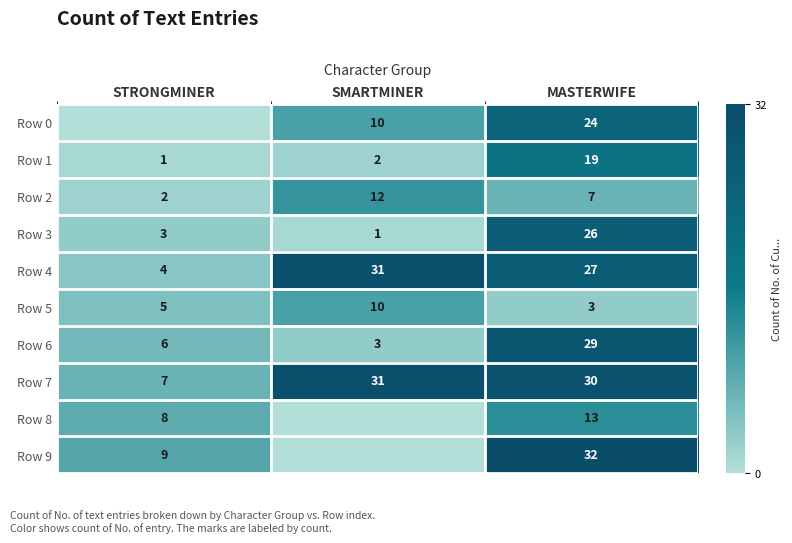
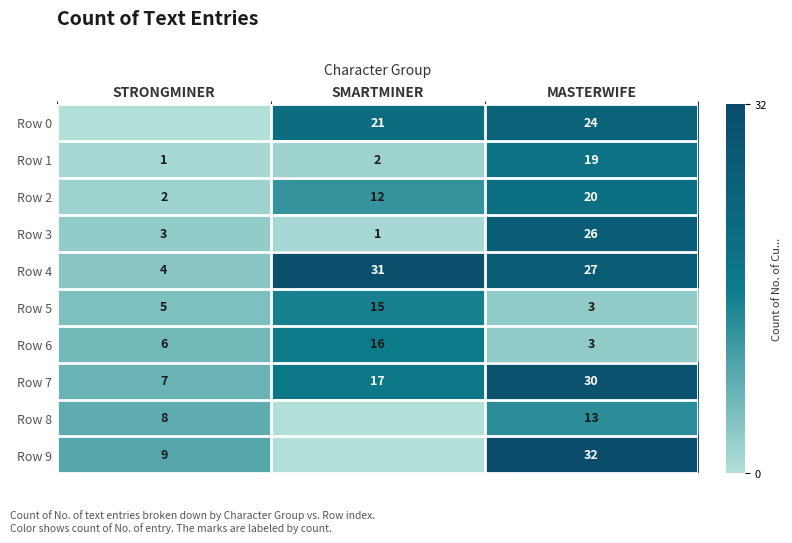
  {
    "Row 0": {
-     "SMARTMINER": 10,
+     "SMARTMINER": 21,
      "MASTERWIFE": 24
    },
    "Row 1": {
      "STRONGMINER": 1,
      "SMARTMINER": 2,
      "MASTERWIFE": 19
    },
    "Row 2": {
      "STRONGMINER": 2,
      "SMARTMINER": 12,
-     "MASTERWIFE": 7
+     "MASTERWIFE": 20
    },
    "Row 3": {
      "STRONGMINER": 3,
      "SMARTMINER": 1,
      "MASTERWIFE": 26
    },
    "Row 4": {
      "STRONGMINER": 4,
      "SMARTMINER": 31,
      "MASTERWIFE": 27
    },
    "Row 5": {
      "STRONGMINER": 5,
-     "SMARTMINER": 10,
+     "SMARTMINER": 15,
      "MASTERWIFE": 3
    },
    "Row 6": {
      "STRONGMINER": 6,
-     "SMARTMINER": 3,
-     "MASTERWIFE": 29
+     "SMARTMINER": 16,
+     "MASTERWIFE": 3
    },
    "Row 7": {
      "STRONGMINER": 7,
-     "SMARTMINER": 31,
+     "SMARTMINER": 17,
      "MASTERWIFE": 30
    },
    "Row 8": {
      "STRONGMINER": 8,
      "MASTERWIFE": 13
    },
    "Row 9": {
      "STRONGMINER": 9,
      "MASTERWIFE": 32
    }
  }
